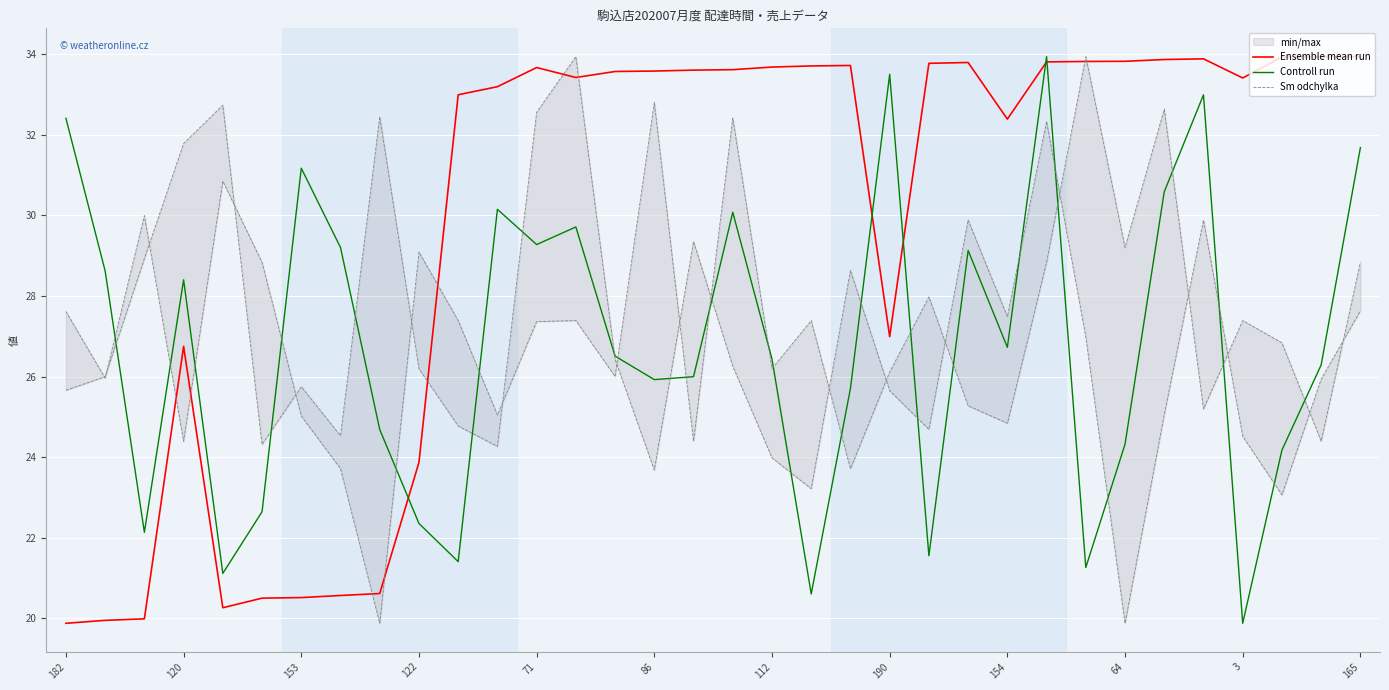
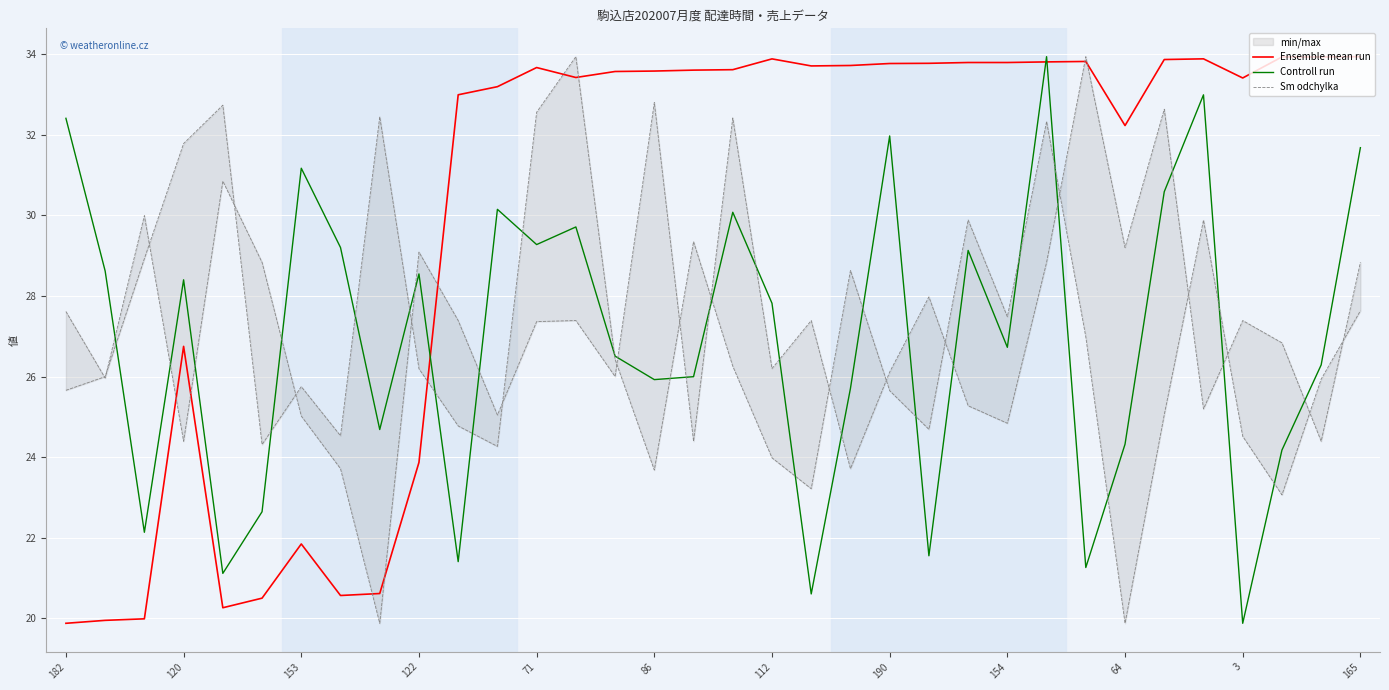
  {
    "Ensemble mean run": {
      "182": 19.9,
      "120": 26.8,
-     "153": 20.5,
+     "153": 21.8,
      "122": 23.9,
      "71": 33.7,
      "86": 33.6,
-     "112": 33.7,
-     "190": 27.0,
-     "154": 32.4,
-     "64": 33.8,
+     "112": 33.9,
+     "190": 33.8,
+     "154": 33.8,
+     "64": 32.2,
      "3": 33.4
    },
    "Controll run": {
      "182": 32.4,
      "120": 28.4,
      "153": 31.2,
-     "122": 22.4,
+     "122": 28.5,
      "71": 29.3,
      "86": 25.9,
-     "112": 26.4,
-     "190": 33.5,
+     "112": 27.8,
+     "190": 32.0,
      "154": 26.7,
      "64": 24.3,
      "3": 19.9,
      "165": 31.7
    }
  }
